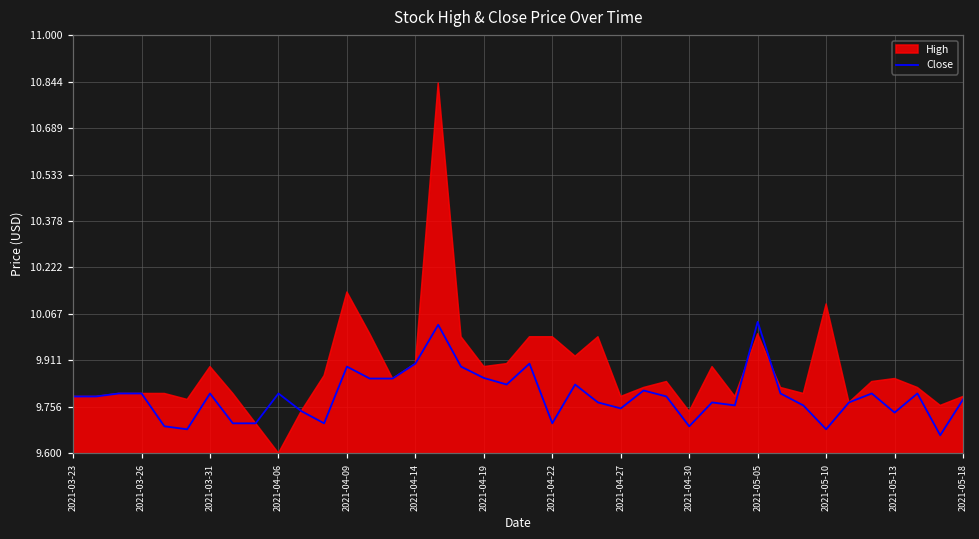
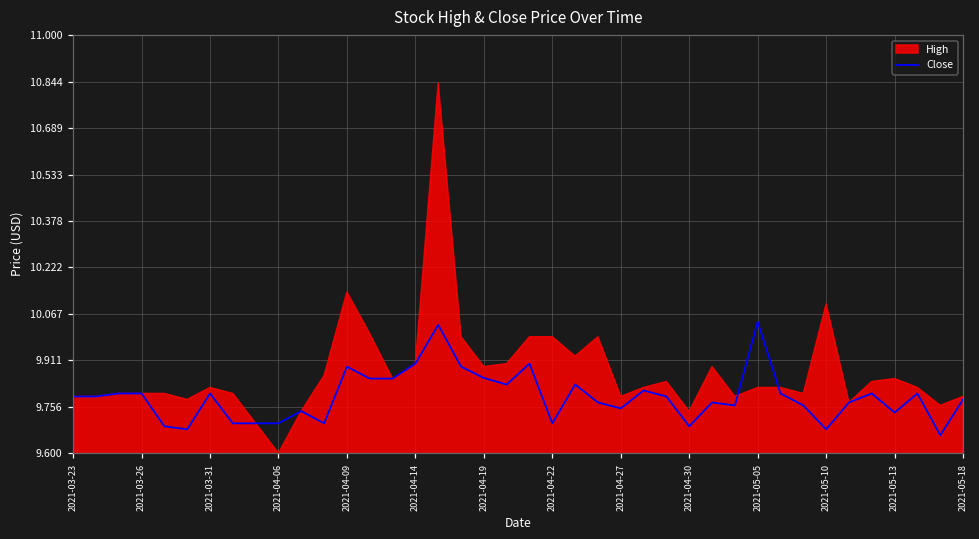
  {
    "High": {
-     "2021-03-31": 9.89,
+     "2021-03-31": 9.82,
      "2021-04-06": 9.60,
      "2021-04-09": 10.14,
      "2021-04-19": 9.89,
      "2021-04-22": 9.99,
      "2021-04-27": 9.79,
      "2021-04-30": 9.74,
-     "2021-05-05": 10.00,
+     "2021-05-05": 9.82,
      "2021-05-10": 10.10,
      "2021-05-13": 9.85,
      "2021-05-18": 9.79
    },
    "Close": {
      "2021-03-31": 9.8,
-     "2021-04-06": 9.8,
+     "2021-04-06": 9.7,
      "2021-04-09": 9.89,
      "2021-04-19": 9.85,
      "2021-04-22": 9.7,
      "2021-04-27": 9.75,
      "2021-04-30": 9.69,
      "2021-05-05": 10.04,
      "2021-05-10": 9.68,
      "2021-05-13": 9.74,
      "2021-05-18": 9.78
    }
  }
